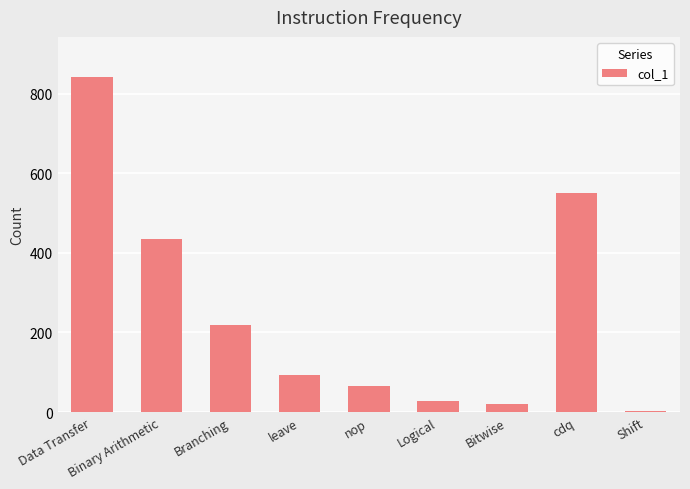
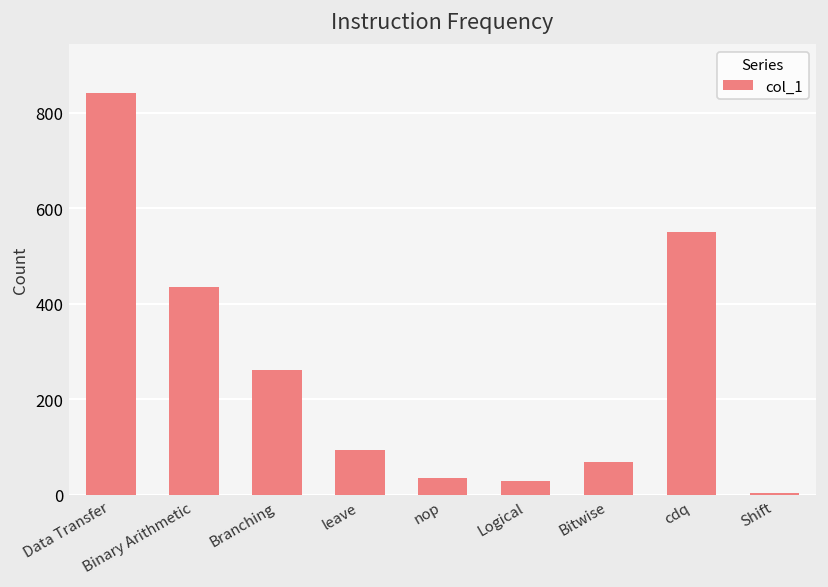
  {
    "Data Transfer": 840,
    "Binary Arithmetic": 430,
-   "Branching": 220,
+   "Branching": 260,
    "leave": 90,
-   "nop": 70,
+   "nop": 40,
    "Logical": 30,
-   "Bitwise": 20,
+   "Bitwise": 70,
    "cdq": 550
  }
